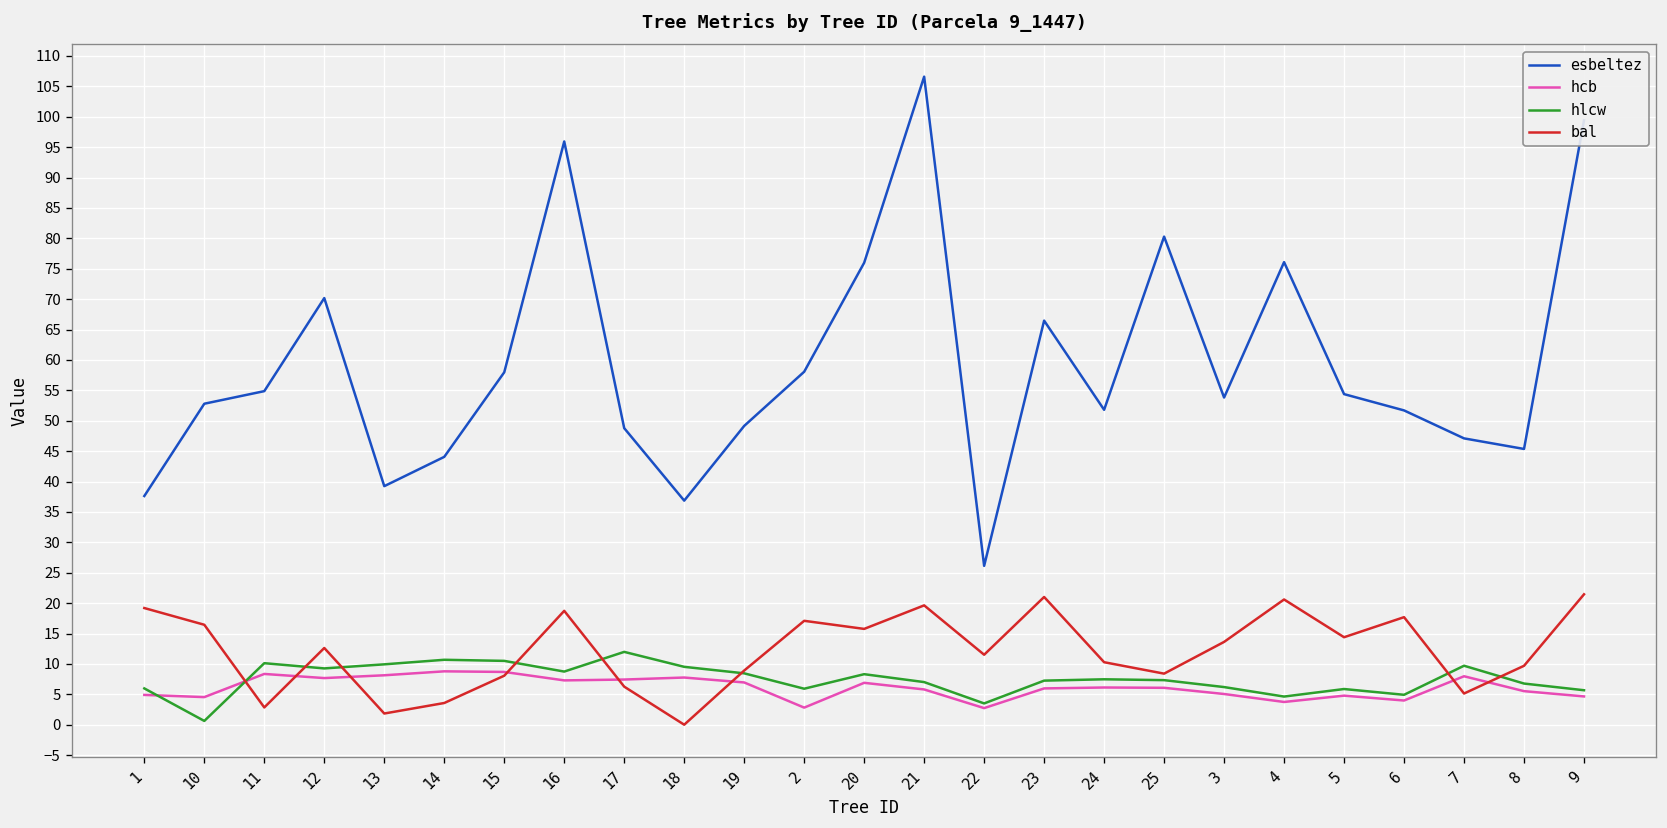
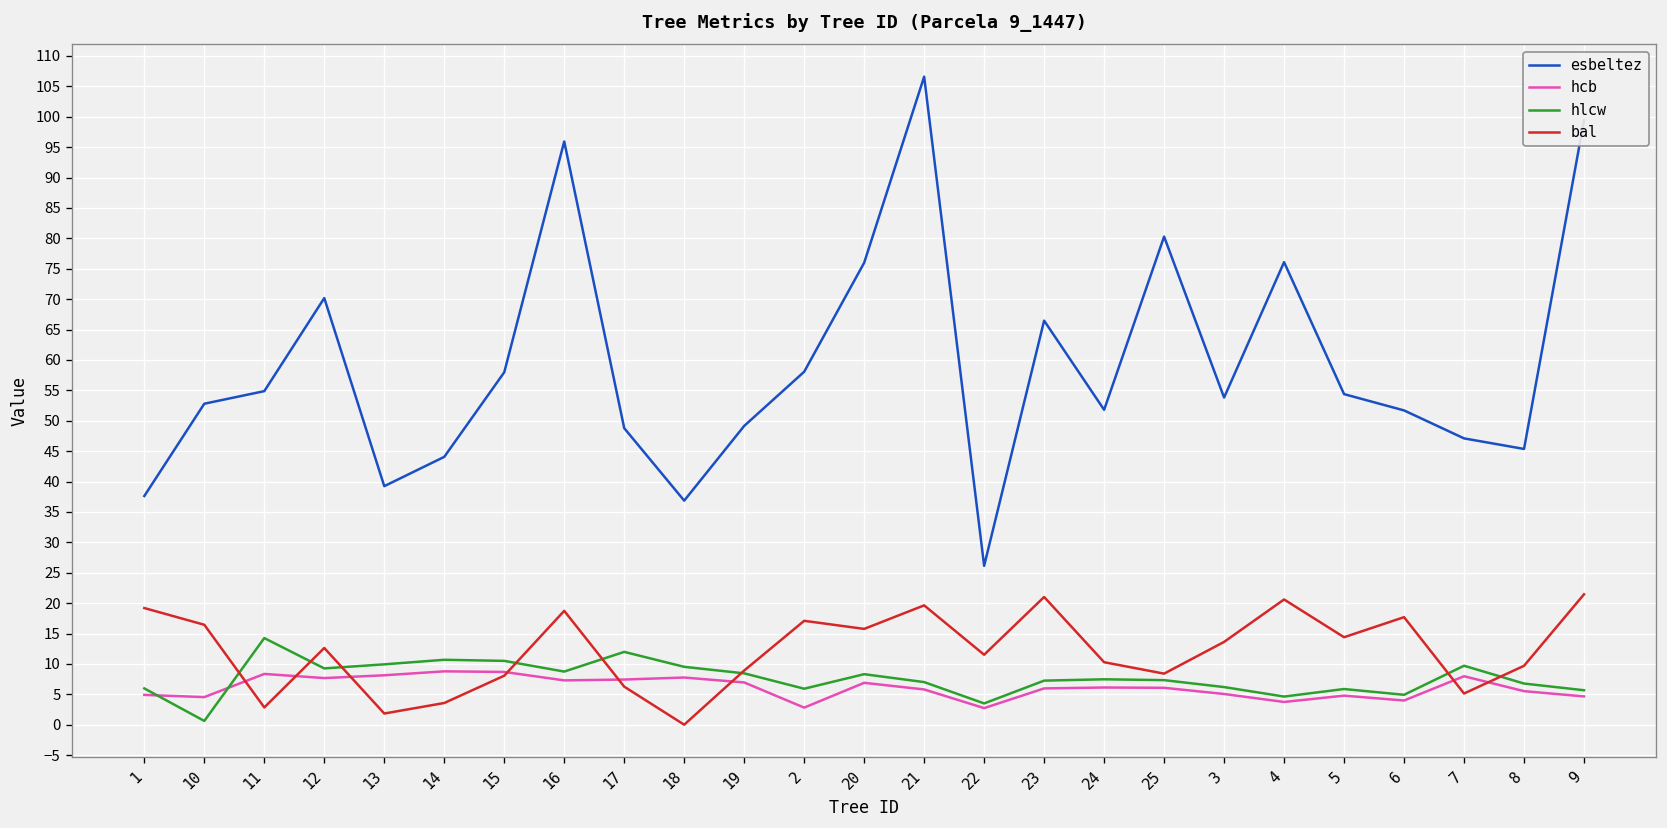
  {
    "esbeltez": {
      "1": 38,
      "10": 53,
      "11": 55,
      "12": 70,
      "13": 39,
      "14": 44,
      "15": 58,
      "16": 96,
      "17": 49,
      "18": 37,
      "19": 49,
      "2": 58,
      "20": 76,
      "21": 107,
      "22": 26,
      "23": 66,
      "24": 52,
      "25": 80,
      "3": 54,
      "4": 76,
      "5": 54,
      "6": 52,
      "7": 47,
      "8": 45
    },
    "hcb": {
      "1": 5,
      "10": 5,
      "11": 8,
      "12": 8,
      "13": 8,
      "14": 9,
      "15": 9,
      "16": 7,
      "17": 7,
      "18": 8,
      "19": 7,
      "2": 3,
      "20": 7,
      "21": 6,
      "22": 3,
      "23": 6,
      "24": 6,
      "25": 6,
      "3": 5,
      "4": 4,
      "5": 5,
      "6": 4,
      "7": 8,
      "8": 6,
      "9": 5
    },
    "hlcw": {
      "1": 6,
      "10": 1,
-     "11": 10,
+     "11": 14,
      "12": 9,
      "13": 10,
      "14": 11,
      "15": 11,
      "16": 9,
      "17": 12,
      "18": 10,
      "2": 6,
      "20": 8,
      "21": 7,
      "22": 4,
      "23": 7,
      "24": 7,
      "25": 7,
      "3": 6,
      "4": 5,
      "5": 6,
      "6": 5,
      "7": 10,
      "8": 7,
      "9": 6
    },
    "bal": {
      "1": 19,
      "10": 16,
      "11": 3,
      "12": 13,
      "13": 2,
      "14": 4,
      "15": 8,
      "16": 19,
      "17": 6,
      "18": 0,
      "2": 17,
      "20": 16,
      "21": 20,
      "22": 12,
      "23": 21,
      "24": 10,
      "25": 8,
      "3": 14,
      "4": 21,
      "5": 14,
      "6": 18,
      "7": 5,
      "8": 10,
      "9": 21
    }
  }
